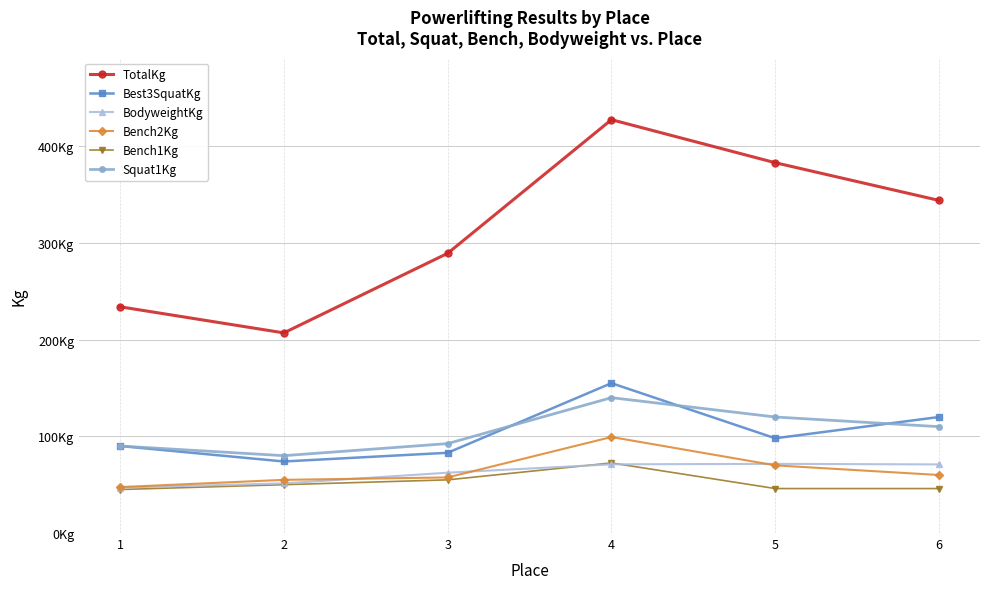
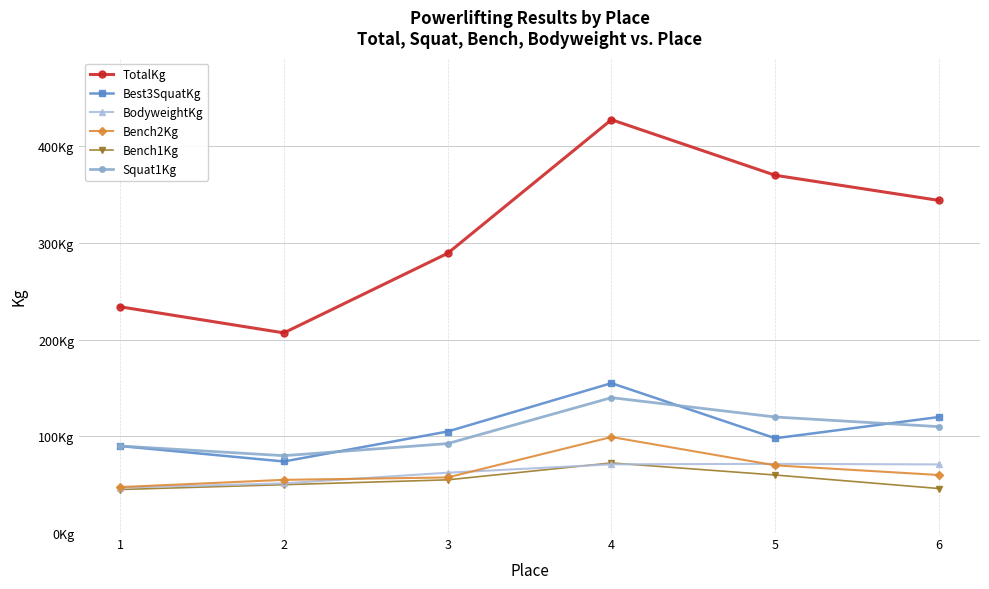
  {
    "TotalKg": {
      "1": "230Kg",
      "2": "210Kg",
      "3": "290Kg",
      "4": "430Kg",
-     "5": "380Kg",
+     "5": "370Kg",
      "6": "340Kg"
    },
    "Best3SquatKg": {
      "2": "70Kg",
-     "3": "80Kg",
+     "3": "110Kg",
      "4": "160Kg",
      "5": "100Kg",
      "6": "120Kg"
    },
    "Bench2Kg": {
      "2": "60Kg",
      "4": "100Kg",
      "6": "60Kg"
    },
    "Bench1Kg": {
-     "5": "50Kg",
+     "5": "60Kg",
      "6": "50Kg"
    }
  }
